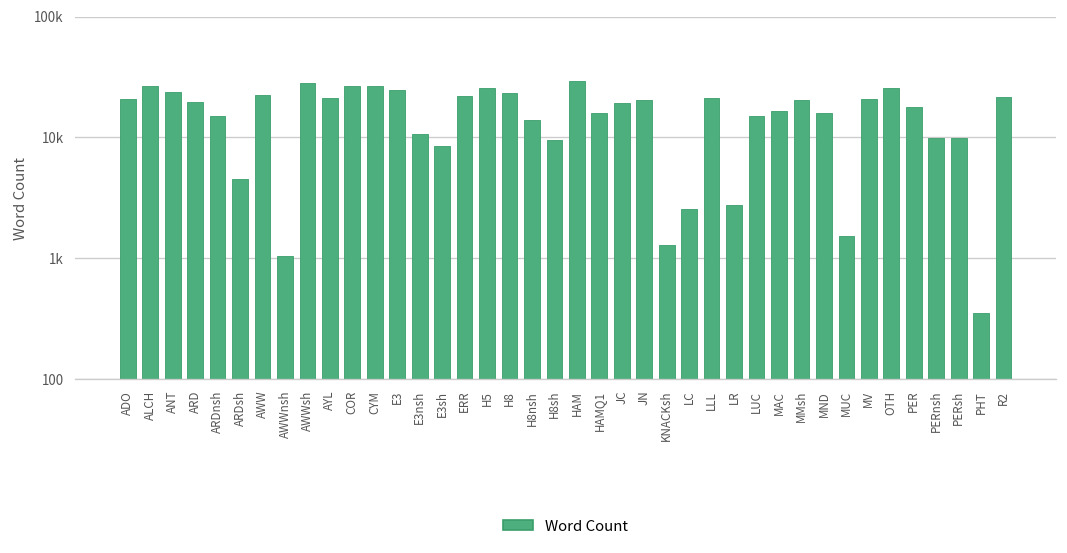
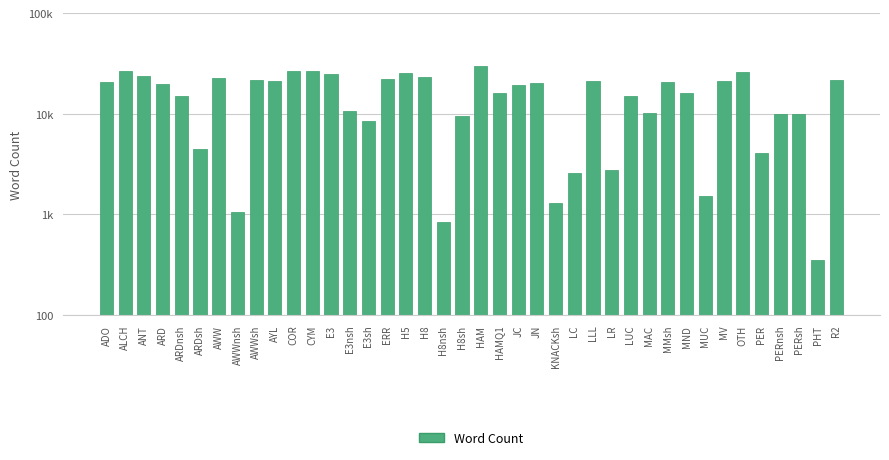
  {
    "ADO": 21000,
    "ALCH": 26000,
    "ANT": 24000,
    "ARD": 20000,
    "ARDnsh": 15000,
    "ARDsh": 4000,
    "AWW": 23000,
    "AWWnsh": 1000,
-   "AWWsh": 28000,
+   "AWWsh": 22000,
    "AYL": 21000,
    "COR": 27000,
    "CYM": 27000,
    "E3": 25000,
    "E3nsh": 11000,
    "E3sh": 9000,
    "ERR": 22000,
    "H5": 26000,
    "H8": 23000,
-   "H8nsh": 14000,
+   "H8nsh": 800,
    "H8sh": 9000,
    "HAM": 30000,
    "HAMQ1": 16000,
    "JC": 19000,
    "JN": 20000,
    "KNACKsh": 1300,
    "LC": 2600,
    "LLL": 21000,
    "LR": 2800,
    "LUC": 15000,
-   "MAC": 16000,
+   "MAC": 10000,
    "MMsh": 20000,
    "MND": 16000,
    "MUC": 1500,
    "MV": 21000,
    "OTH": 26000,
-   "PER": 18000,
+   "PER": 4100,
    "PERnsh": 10000,
    "PERsh": 10000,
    "PHT": 350,
    "R2": 22000
  }
